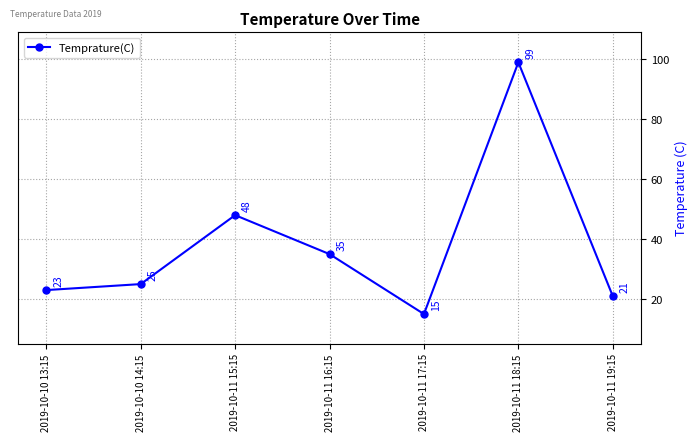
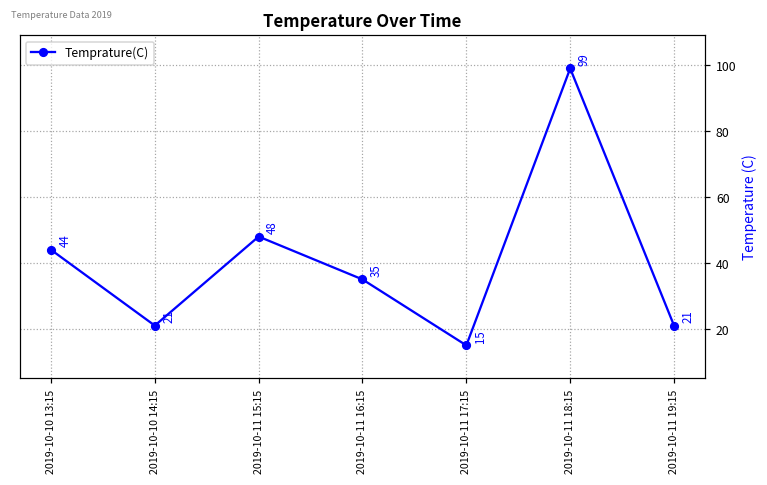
  {
-   "2019-10-10 13:15": 23,
-   "2019-10-10 14:15": 25,
+   "2019-10-10 13:15": 44,
+   "2019-10-10 14:15": 21,
    "2019-10-11 15:15": 48,
    "2019-10-11 16:15": 35,
    "2019-10-11 17:15": 15,
    "2019-10-11 18:15": 99,
    "2019-10-11 19:15": 21
  }
